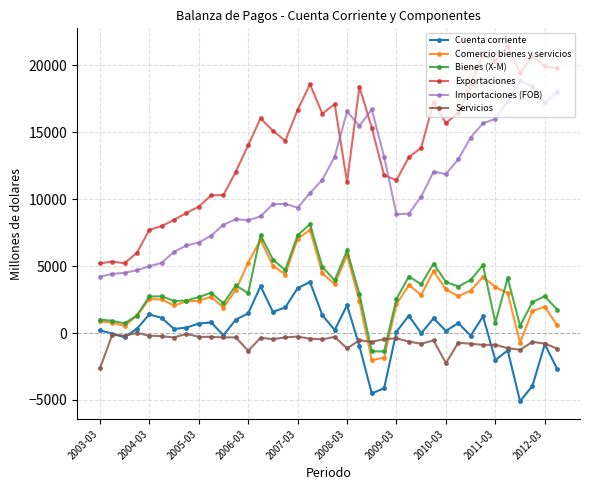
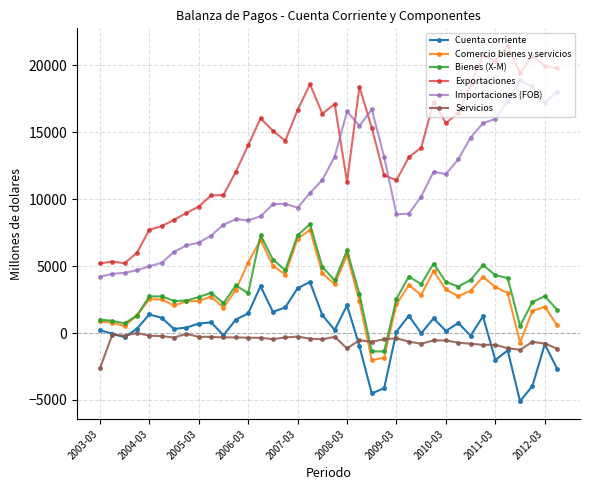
  {
    "Cuenta corriente": {
      "2003-03": 200,
      "2004-03": 1400,
      "2005-03": 700,
      "2006-03": 1500,
      "2007-03": 3300,
      "2008-03": 2100,
      "2009-03": 100,
      "2010-03": 200,
      "2011-03": -2000
    },
    "Comercio bienes y servicios": {
      "2004-03": 2500,
      "2005-03": 2400,
      "2006-03": 5300,
      "2007-03": 7000,
      "2008-03": 5800,
      "2009-03": 2200,
      "2010-03": 3300,
      "2011-03": 3400,
      "2012-03": 2000
    },
    "Bienes (X-M)": {
      "2004-03": 2700,
      "2005-03": 2700,
      "2006-03": 3000,
      "2007-03": 7300,
      "2008-03": 6200,
      "2009-03": 2600,
      "2010-03": 3800,
-     "2011-03": 800,
+     "2011-03": 4300,
      "2012-03": 2700
    },
    "Exportaciones": {
      "2003-03": 5200,
      "2004-03": 7700,
      "2005-03": 9400,
      "2006-03": 14000,
      "2007-03": 16700,
      "2008-03": 11300,
      "2009-03": 11400,
      "2010-03": 15700
    },
    "Importaciones (FOB)": {
      "2003-03": 4200,
      "2004-03": 5000,
      "2005-03": 6800,
      "2006-03": 8400,
      "2007-03": 9400,
      "2008-03": 16500,
      "2009-03": 8900,
      "2010-03": 11900,
      "2011-03": 16000
    },
    "Servicios": {
      "2003-03": -2600,
      "2004-03": -200,
      "2005-03": -300,
-     "2006-03": -1300,
+     "2006-03": -300,
      "2007-03": -300,
      "2008-03": -1100,
      "2009-03": -400,
-     "2010-03": -2300,
+     "2010-03": -600,
      "2011-03": -900
    }
  }
